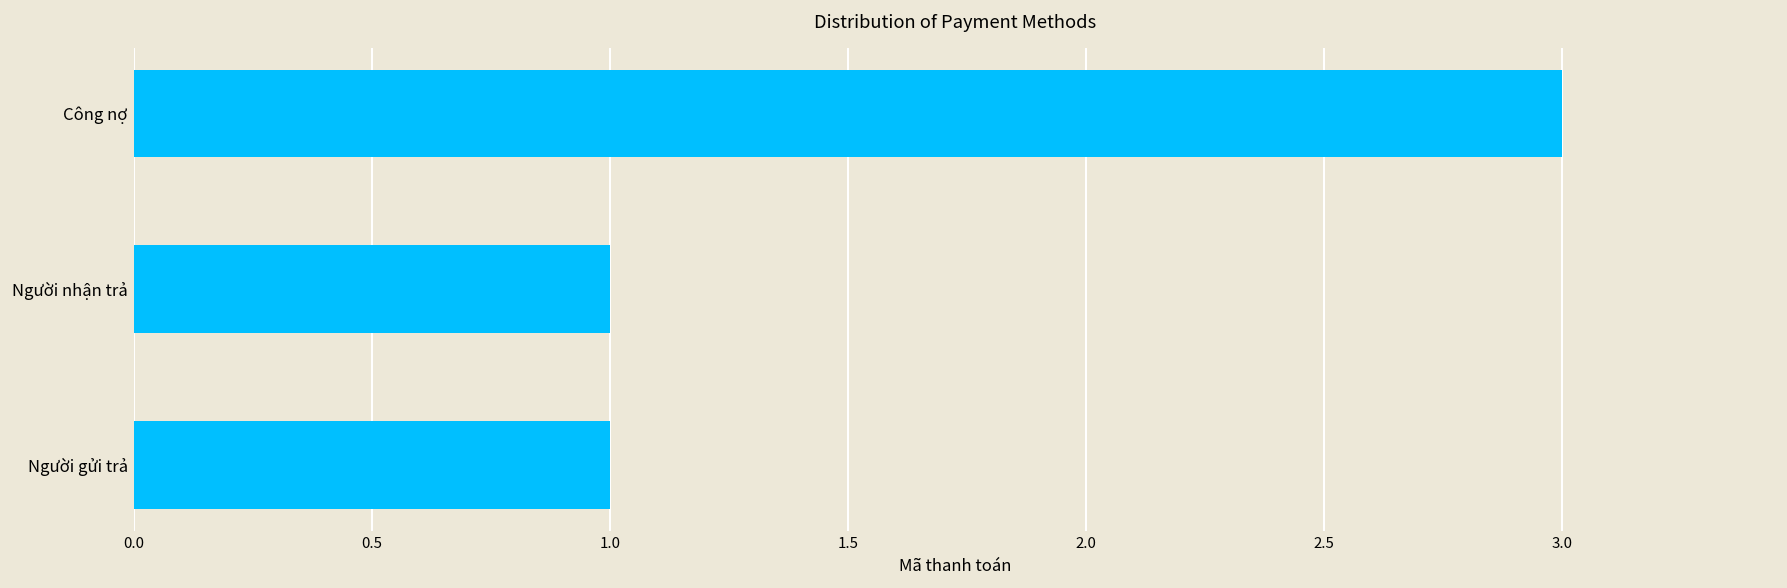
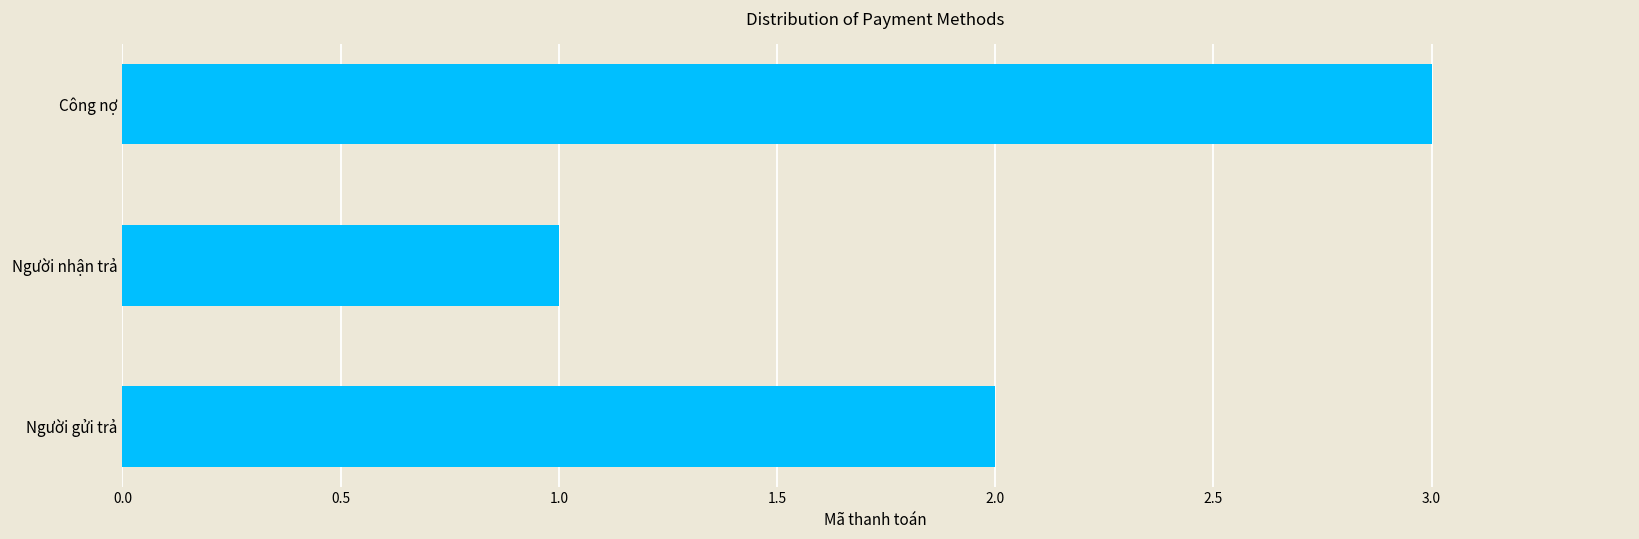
  {
    "Công nợ": 3,
    "Người nhận trả": 1,
-   "Người gửi trả": 1
+   "Người gửi trả": 2
  }
